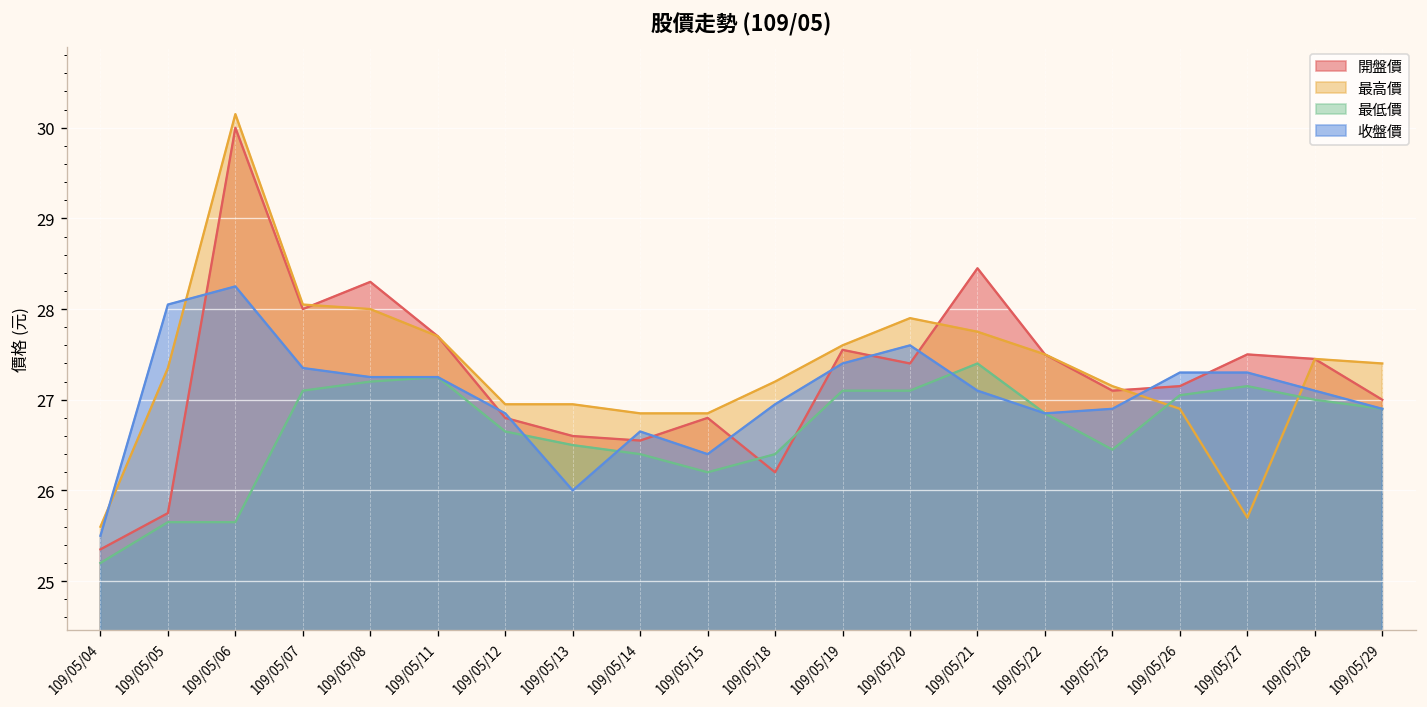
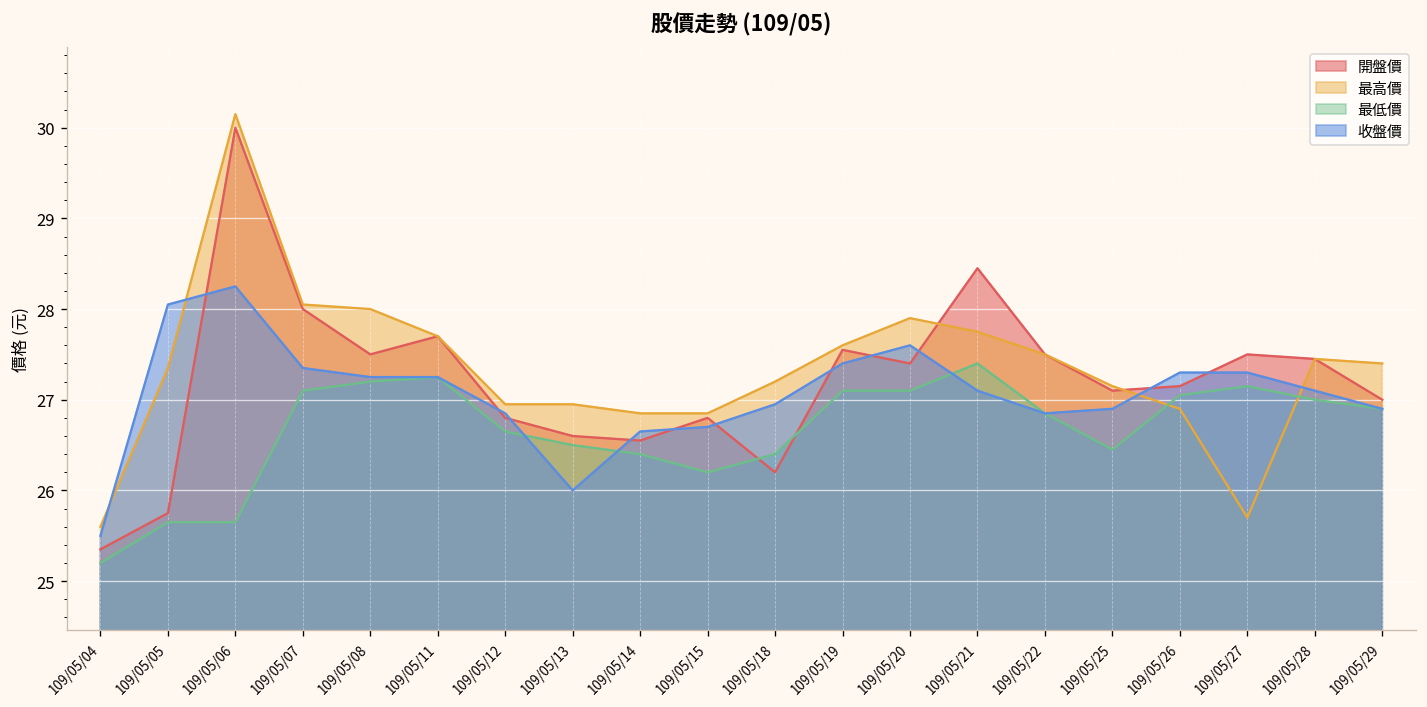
  {
    "開盤價": {
      "109/05/04": 25.4,
      "109/05/05": 25.8,
      "109/05/06": 30.0,
      "109/05/07": 28.0,
-     "109/05/08": 28.3,
+     "109/05/08": 27.5,
      "109/05/12": 26.8,
      "109/05/13": 26.6,
      "109/05/14": 26.6,
      "109/05/15": 26.8,
      "109/05/18": 26.2,
      "109/05/19": 27.6,
      "109/05/20": 27.4,
      "109/05/21": 28.5,
      "109/05/25": 27.1,
      "109/05/26": 27.2,
      "109/05/27": 27.5,
      "109/05/29": 27.0
    },
    "最高價": {
      "109/05/04": 25.6,
      "109/05/05": 27.4,
      "109/05/06": 30.2,
      "109/05/07": 28.1,
      "109/05/08": 28.0,
      "109/05/12": 27.0,
      "109/05/13": 27.0,
      "109/05/14": 26.9,
      "109/05/15": 26.9,
      "109/05/18": 27.2,
      "109/05/19": 27.6,
      "109/05/20": 27.9,
      "109/05/21": 27.8,
      "109/05/25": 27.2,
      "109/05/26": 26.9,
      "109/05/27": 25.7,
      "109/05/29": 27.4
    },
    "最低價": {
      "109/05/04": 25.2,
      "109/05/05": 25.7,
      "109/05/06": 25.7,
      "109/05/07": 27.1,
      "109/05/08": 27.2,
      "109/05/12": 26.7,
      "109/05/13": 26.5,
      "109/05/14": 26.4,
      "109/05/15": 26.2,
      "109/05/18": 26.4,
      "109/05/19": 27.1,
      "109/05/20": 27.1,
      "109/05/21": 27.4,
      "109/05/25": 26.5,
      "109/05/26": 27.1,
      "109/05/27": 27.2,
      "109/05/28": 27.0
    },
    "收盤價": {
      "109/05/04": 25.5,
      "109/05/05": 28.1,
      "109/05/06": 28.3,
      "109/05/07": 27.4,
      "109/05/08": 27.3,
      "109/05/12": 26.9,
      "109/05/13": 26.0,
      "109/05/14": 26.7,
-     "109/05/15": 26.4,
+     "109/05/15": 26.7,
      "109/05/18": 27.0,
      "109/05/19": 27.4,
      "109/05/20": 27.6,
      "109/05/21": 27.1,
      "109/05/25": 26.9,
      "109/05/26": 27.3,
      "109/05/27": 27.3,
      "109/05/28": 27.1
    }
  }
